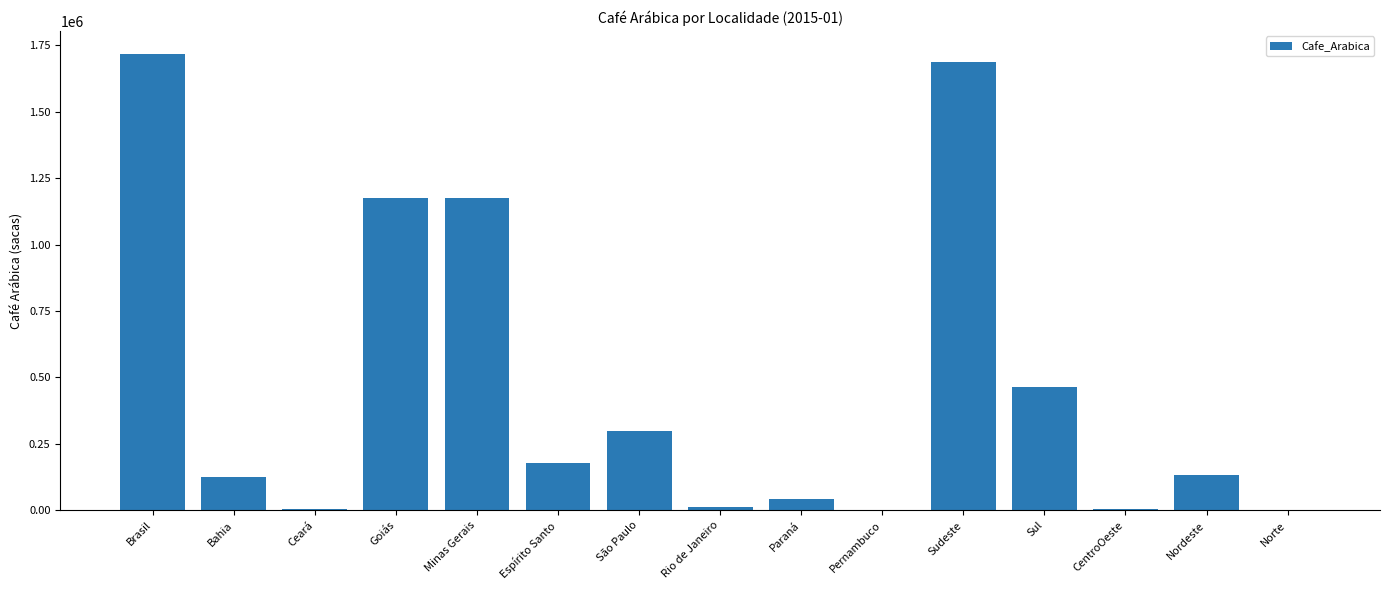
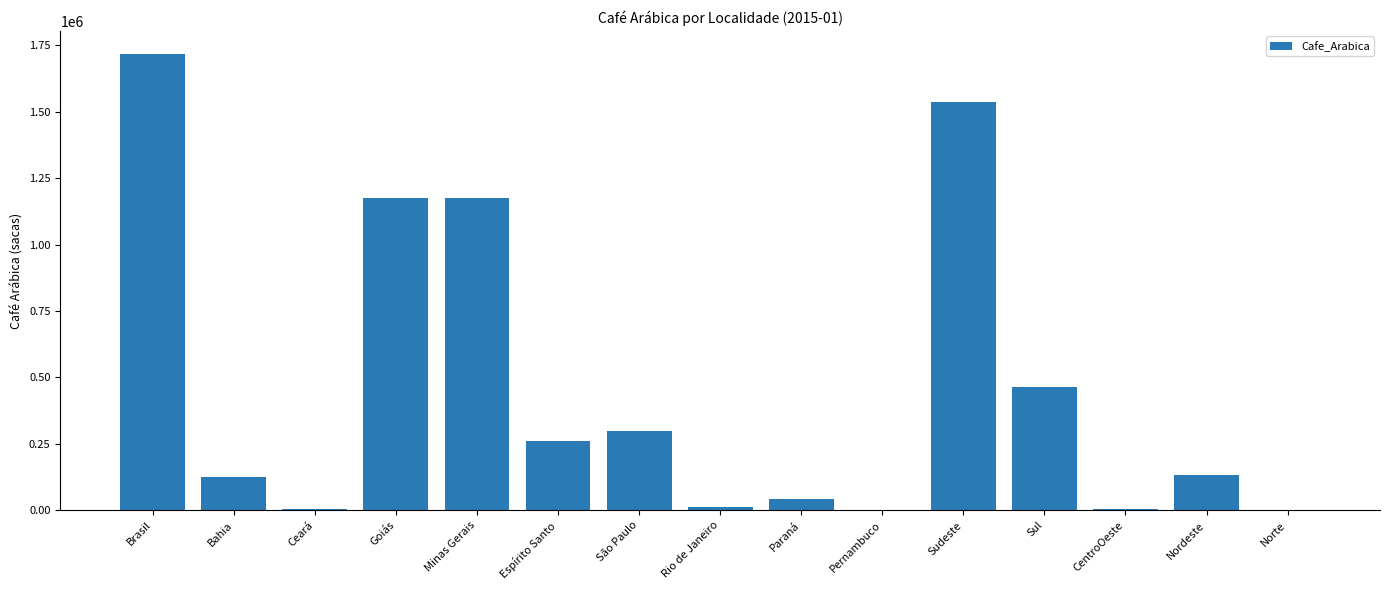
  {
    "Brasil": 1720000,
    "Bahia": 120000,
    "Goiás": 1180000,
    "Minas Gerais": 1180000,
-   "Espírito Santo": 180000,
+   "Espírito Santo": 260000,
    "São Paulo": 300000,
    "Rio de Janeiro": 10000,
    "Paraná": 40000,
-   "Sudeste": 1690000,
+   "Sudeste": 1540000,
    "Sul": 460000,
    "Nordeste": 130000
  }
